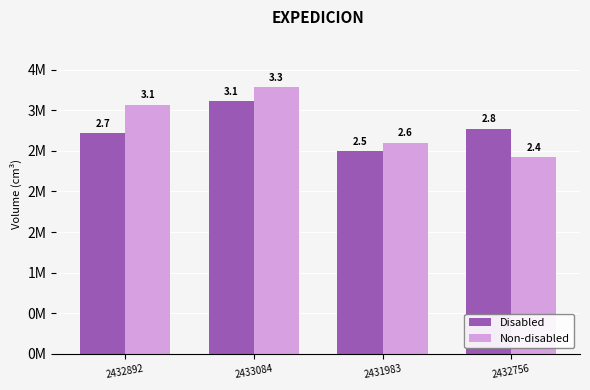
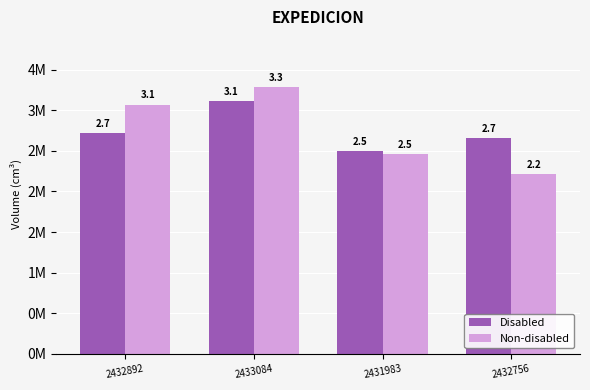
  {
    "Disabled": {
-     "2432756": 2.8
+     "2432756": 2.7
    },
    "Non-disabled": {
-     "2431983": 2.6,
-     "2432756": 2.4
+     "2431983": 2.5,
+     "2432756": 2.2
    }
  }
